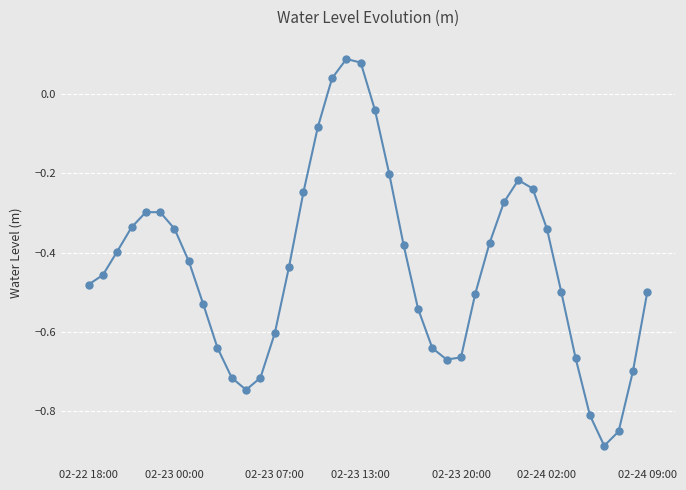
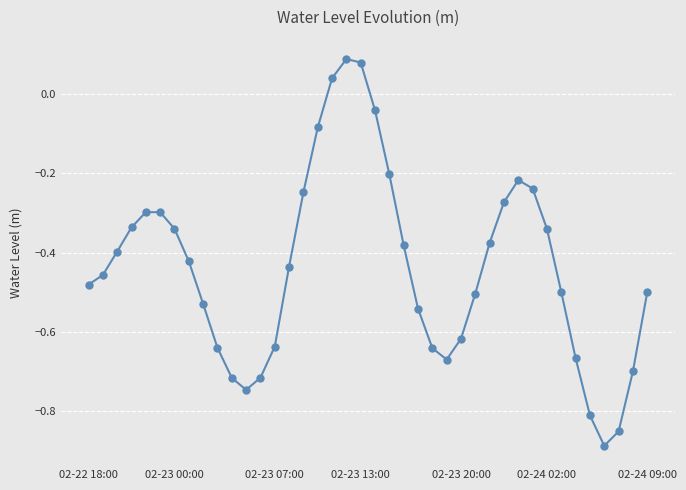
  {
    "02-22 18:00": -0.48,
    "02-23 00:00": -0.34,
-   "02-23 07:00": -0.60,
+   "02-23 07:00": -0.64,
    "02-23 13:00": 0.08,
-   "02-23 20:00": -0.66,
+   "02-23 20:00": -0.62,
    "02-24 02:00": -0.34,
    "02-24 09:00": -0.50
  }
